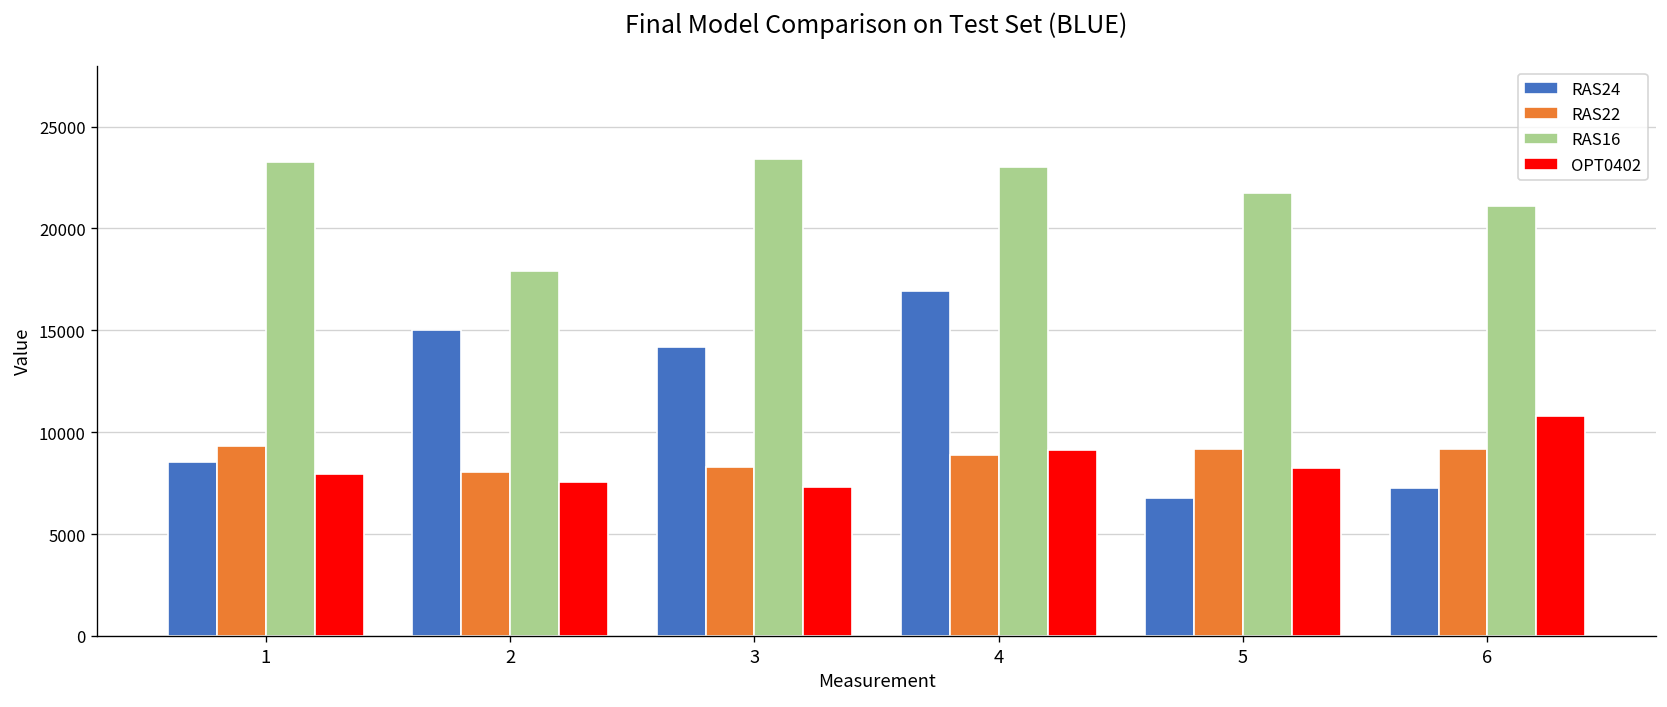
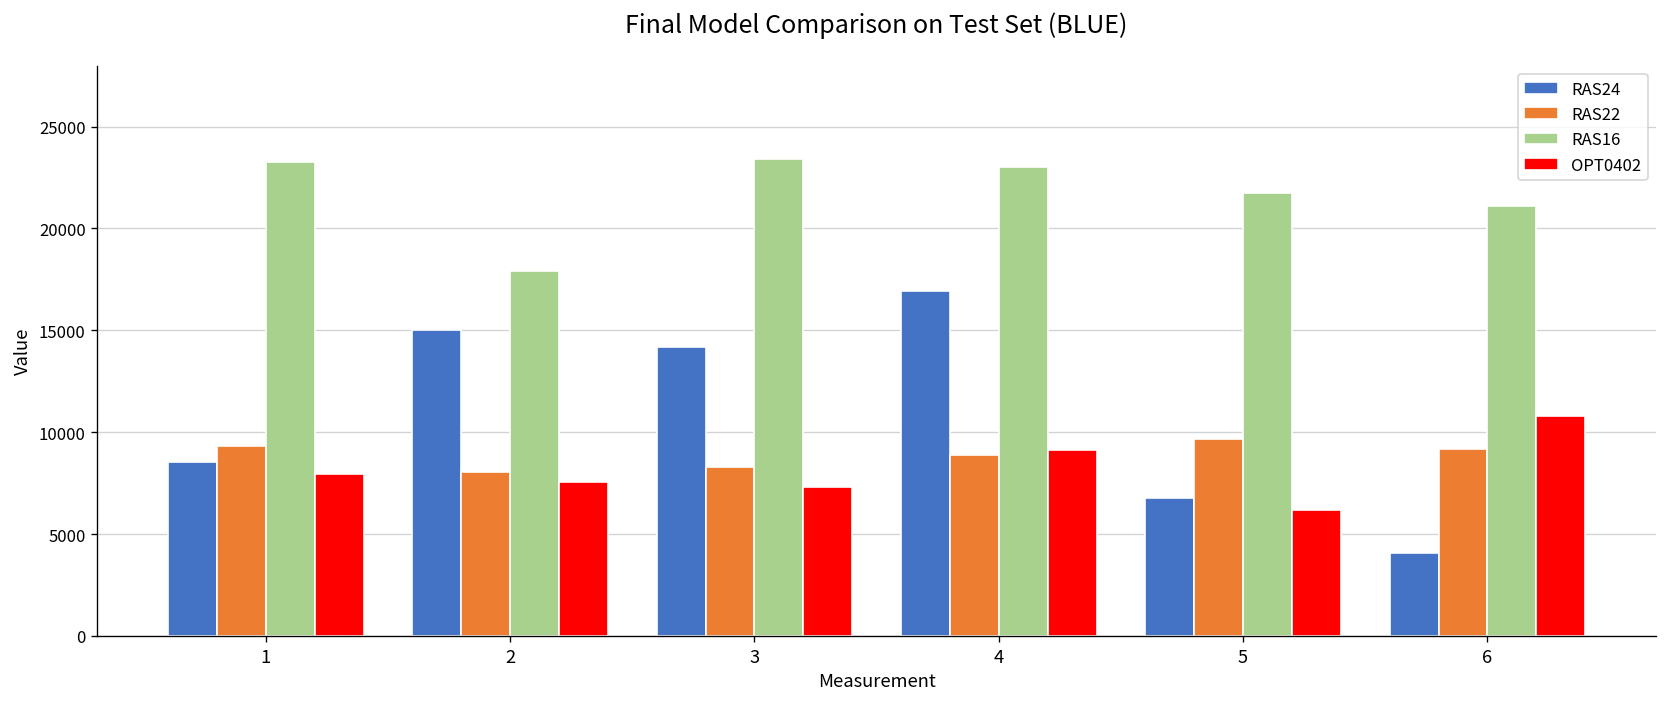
  {
    "RAS24": {
      "1": 8500,
      "2": 15000,
      "3": 14200,
      "4": 16900,
      "5": 6800,
-     "6": 7200
+     "6": 4100
    },
    "RAS22": {
      "1": 9300,
      "2": 8000,
      "3": 8300,
      "4": 8900,
-     "5": 9200,
+     "5": 9700,
      "6": 9200
    },
    "RAS16": {
      "1": 23200,
      "2": 17900,
      "3": 23400,
      "4": 23000,
      "5": 21700,
      "6": 21100
    },
    "OPT0402": {
      "1": 8000,
      "2": 7500,
      "3": 7300,
      "4": 9100,
-     "5": 8200,
+     "5": 6200,
      "6": 10800
    }
  }
